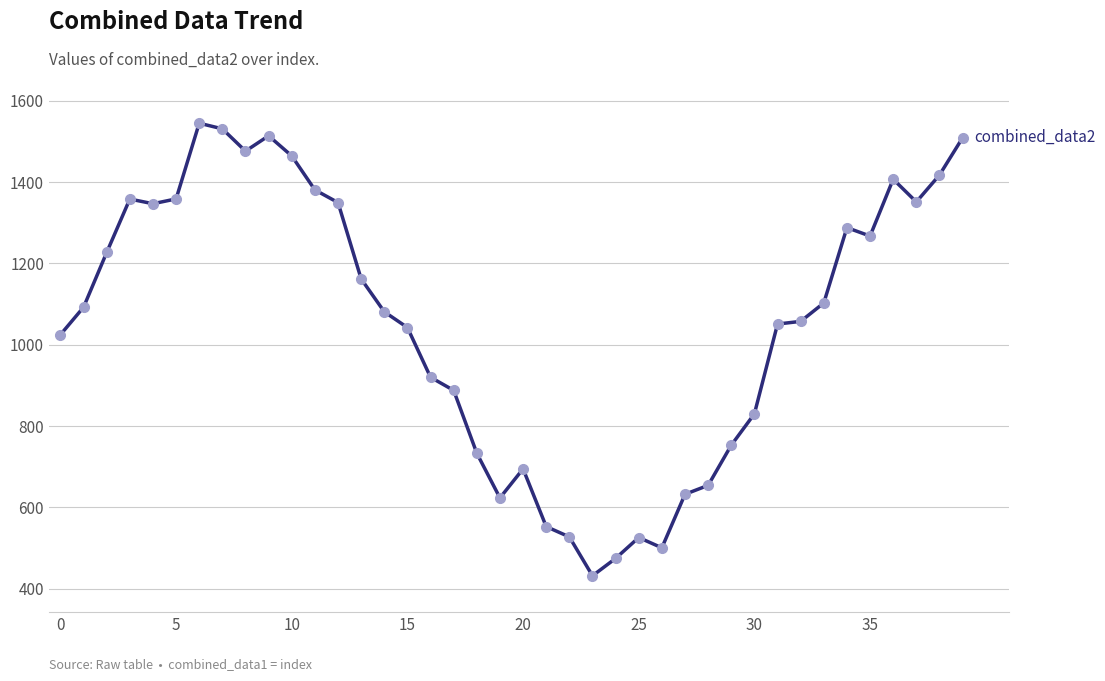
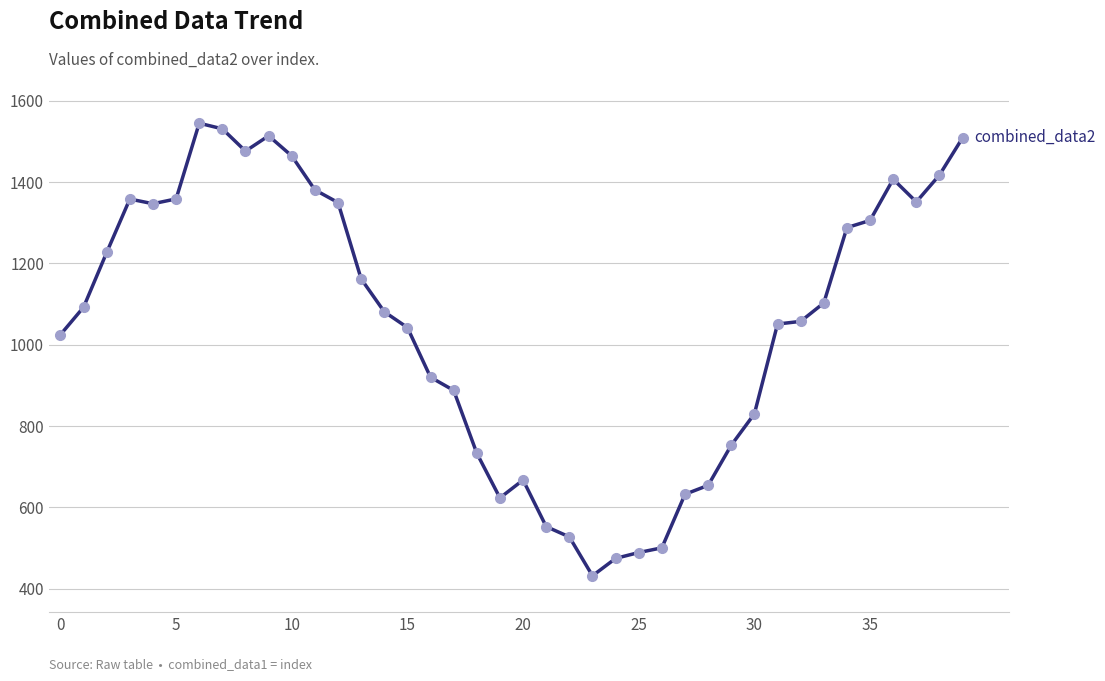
  {
    "0": 1020,
    "5": 1360,
    "10": 1460,
    "15": 1040,
-   "20": 690,
-   "25": 530,
+   "20": 670,
+   "25": 490,
    "30": 830,
-   "35": 1270
+   "35": 1310
  }
